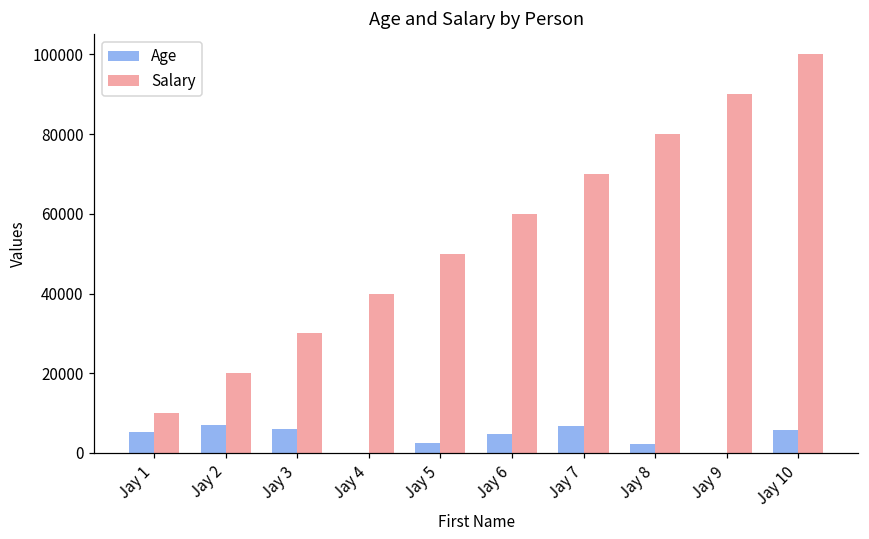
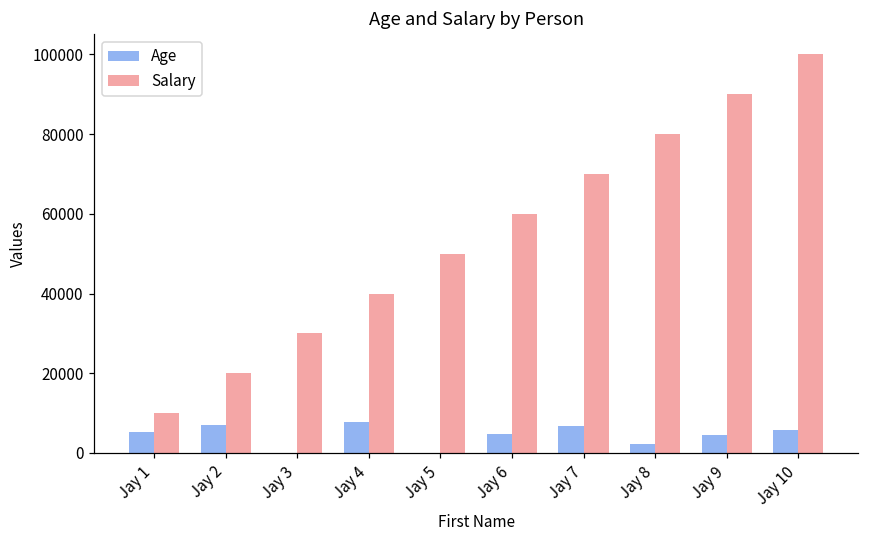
  {
    "Age": {
      "Jay 1": 5000,
      "Jay 2": 7000,
-     "Jay 3": 6000,
-     "Jay 4": 0,
-     "Jay 5": 3000,
+     "Jay 3": 0,
+     "Jay 4": 8000,
+     "Jay 5": 0,
      "Jay 6": 5000,
      "Jay 7": 7000,
      "Jay 8": 2000,
-     "Jay 9": 0,
+     "Jay 9": 5000,
      "Jay 10": 6000
    },
    "Salary": {
      "Jay 1": 10000,
      "Jay 2": 20000,
      "Jay 3": 30000,
      "Jay 4": 40000,
      "Jay 5": 50000,
      "Jay 6": 60000,
      "Jay 7": 70000,
      "Jay 8": 80000,
      "Jay 9": 90000,
      "Jay 10": 100000
    }
  }
